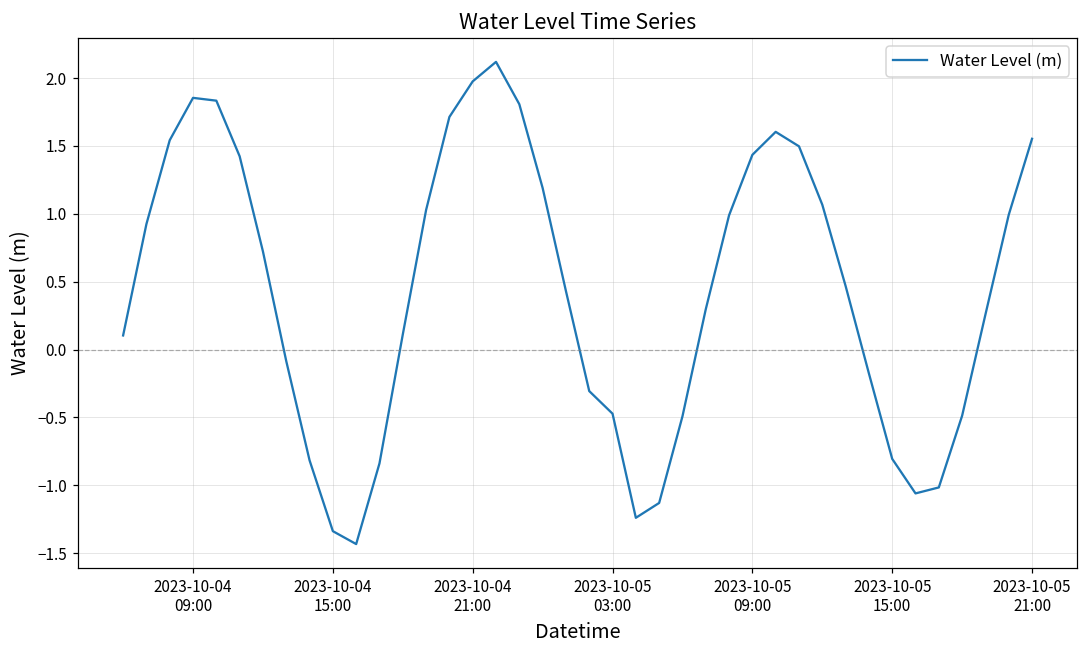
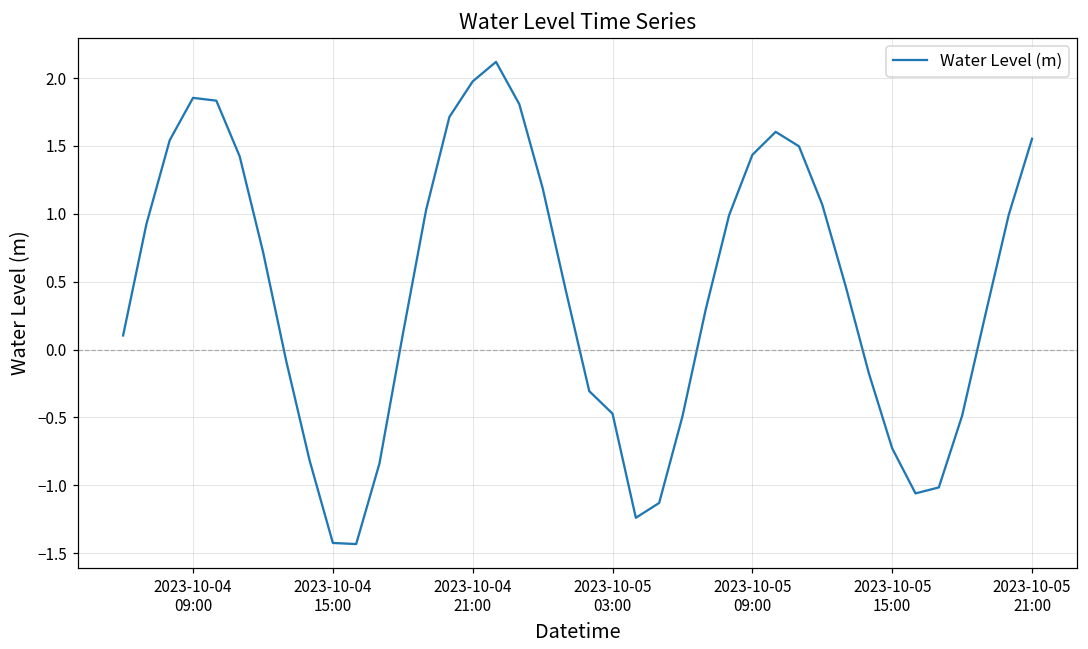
  {
    "2023-10-04 09:00": 1.85,
-   "2023-10-04 15:00": -1.34,
+   "2023-10-04 15:00": -1.43,
    "2023-10-04 21:00": 1.98,
    "2023-10-05 03:00": -0.47,
    "2023-10-05 09:00": 1.43,
-   "2023-10-05 15:00": -0.81,
+   "2023-10-05 15:00": -0.73,
    "2023-10-05 21:00": 1.55
  }
